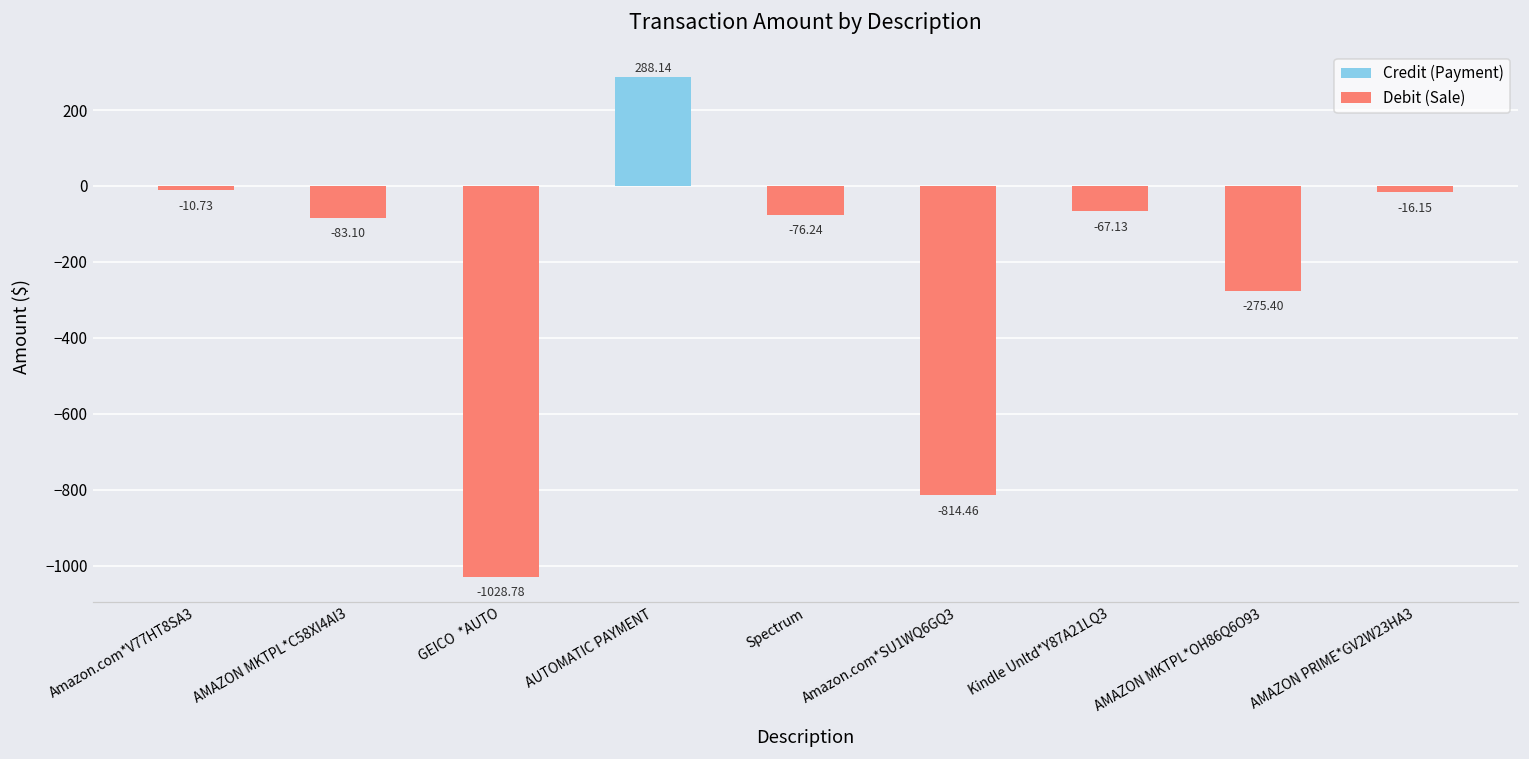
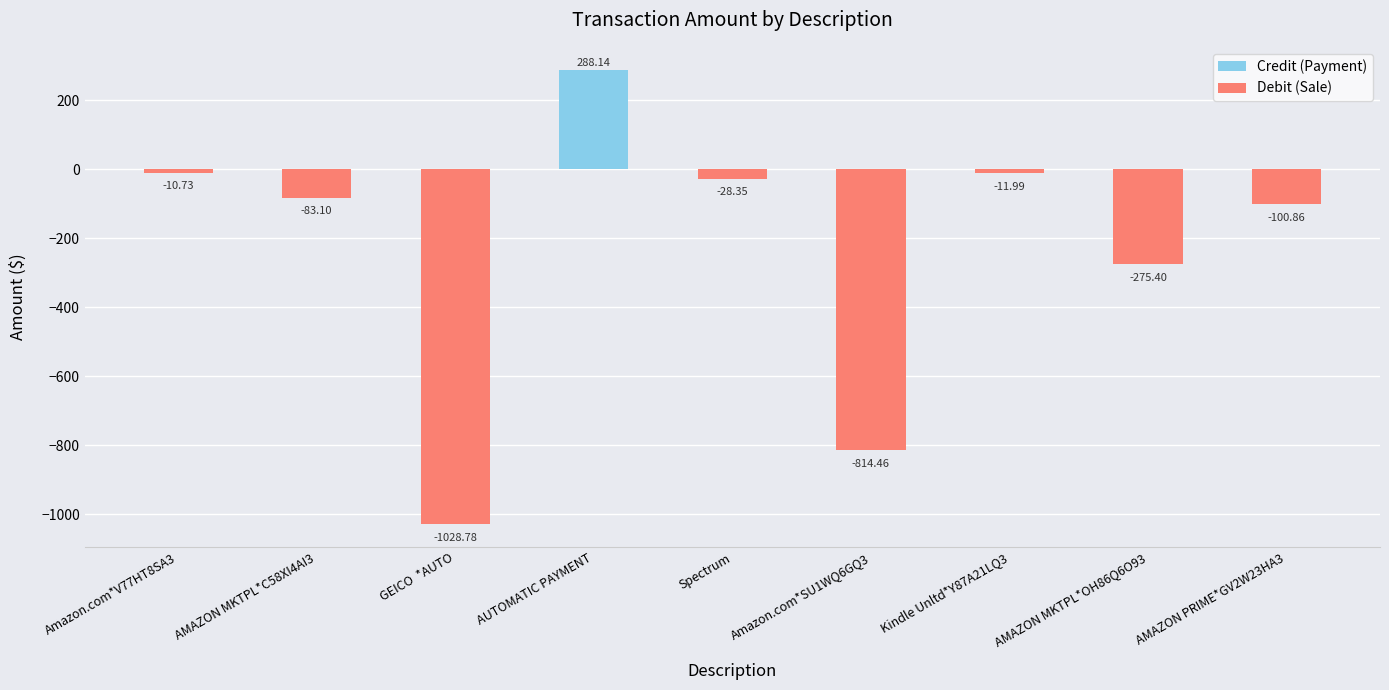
  {
    "Credit (Payment)": {
      "AUTOMATIC PAYMENT": 288.14
    },
    "Debit (Sale)": {
      "Amazon.com*V77HT8SA3": -10.73,
      "AMAZON MKTPL*C58XI4AI3": -83.10,
      "GEICO *AUTO": -1028.78,
-     "Spectrum": -76.24,
+     "Spectrum": -28.35,
      "Amazon.com*SU1WQ6GQ3": -814.46,
-     "Kindle Unltd*Y87A21LQ3": -67.13,
+     "Kindle Unltd*Y87A21LQ3": -11.99,
      "AMAZON MKTPL*OH86Q6O93": -275.40,
-     "AMAZON PRIME*GV2W23HA3": -16.15
+     "AMAZON PRIME*GV2W23HA3": -100.86
    }
  }
